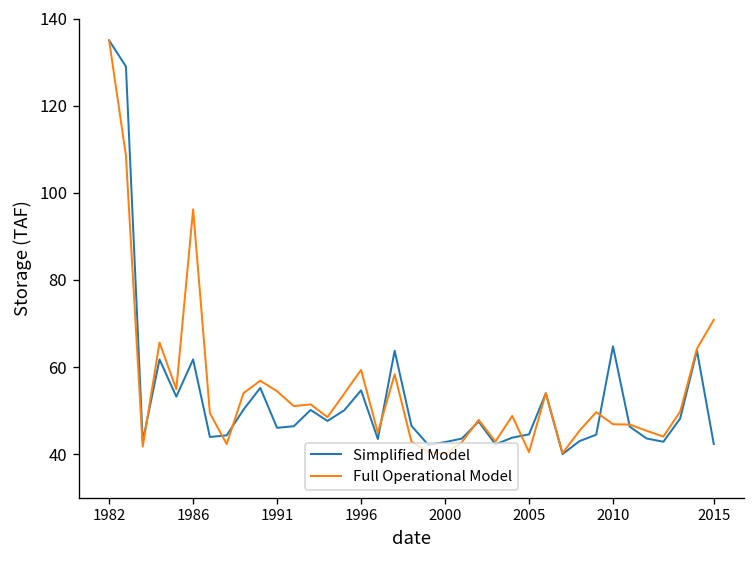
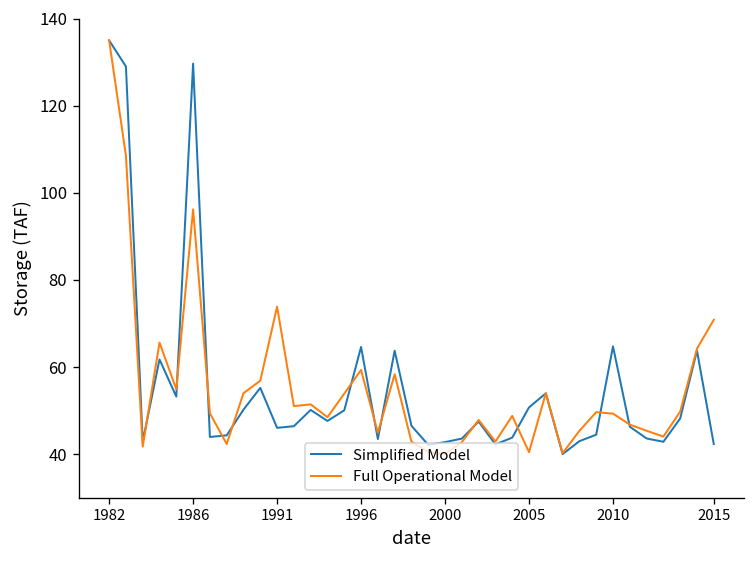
  {
    "Simplified Model": {
-     "1986": 62,
+     "1986": 130,
      "1991": 46,
-     "1996": 55,
-     "2005": 45,
+     "1996": 65,
+     "2005": 51,
      "2010": 65,
      "2015": 42
    },
    "Full Operational Model": {
      "1986": 96,
-     "1991": 54,
+     "1991": 74,
      "1996": 59,
      "2005": 40,
-     "2010": 47,
+     "2010": 49,
      "2015": 71
    }
  }
